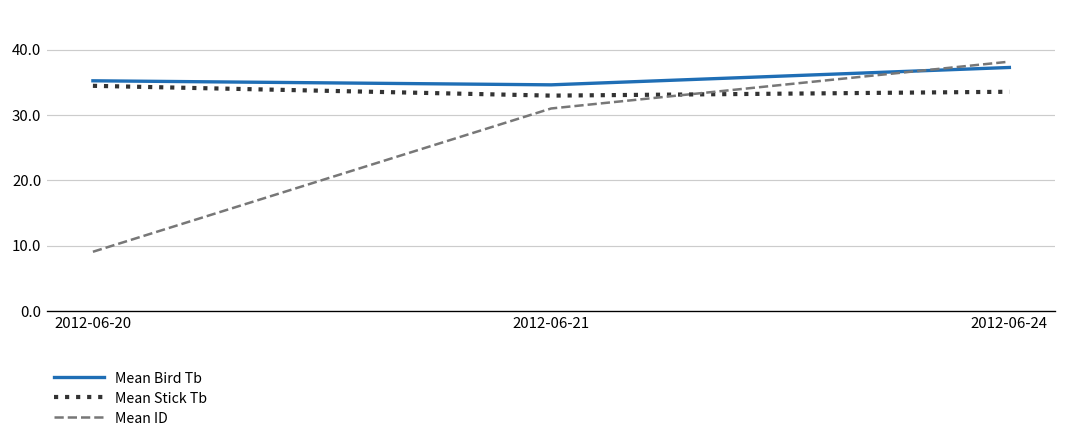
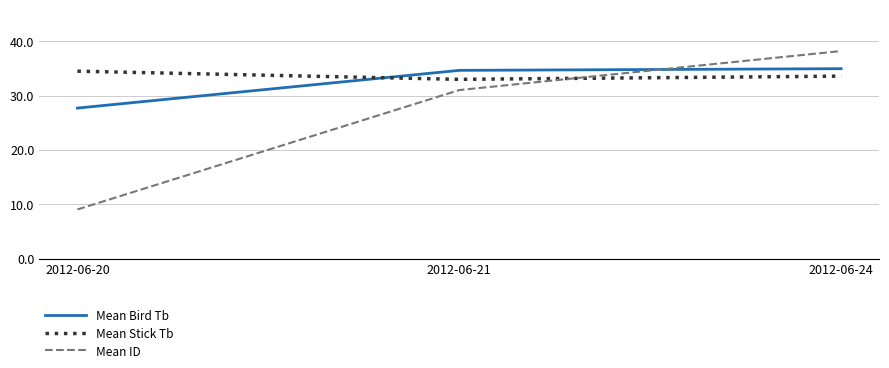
  {
    "Mean Bird Tb": {
-     "2012-06-20": 35,
+     "2012-06-20": 28,
      "2012-06-21": 35,
-     "2012-06-24": 37
+     "2012-06-24": 35
    },
    "Mean Stick Tb": {
      "2012-06-20": 34,
      "2012-06-21": 33,
      "2012-06-24": 34
    },
    "Mean ID": {
      "2012-06-20": 9,
      "2012-06-21": 31,
      "2012-06-24": 38
    }
  }
